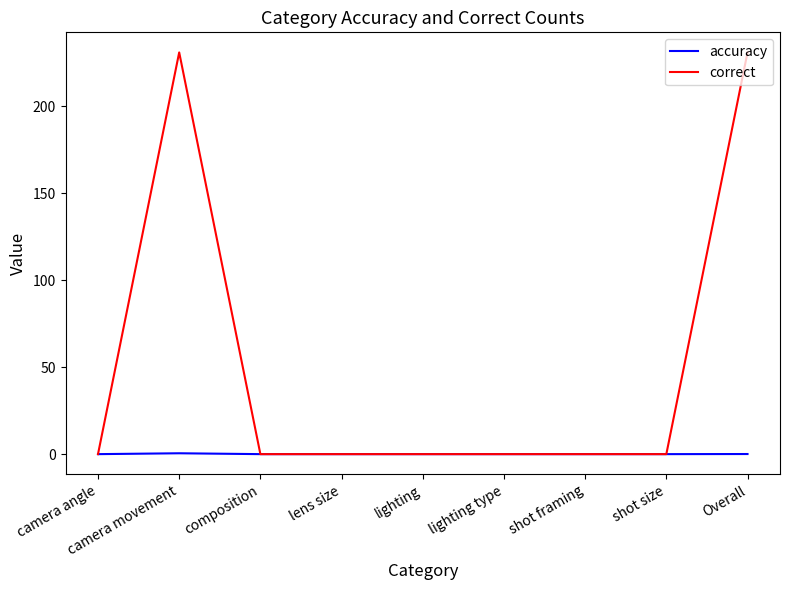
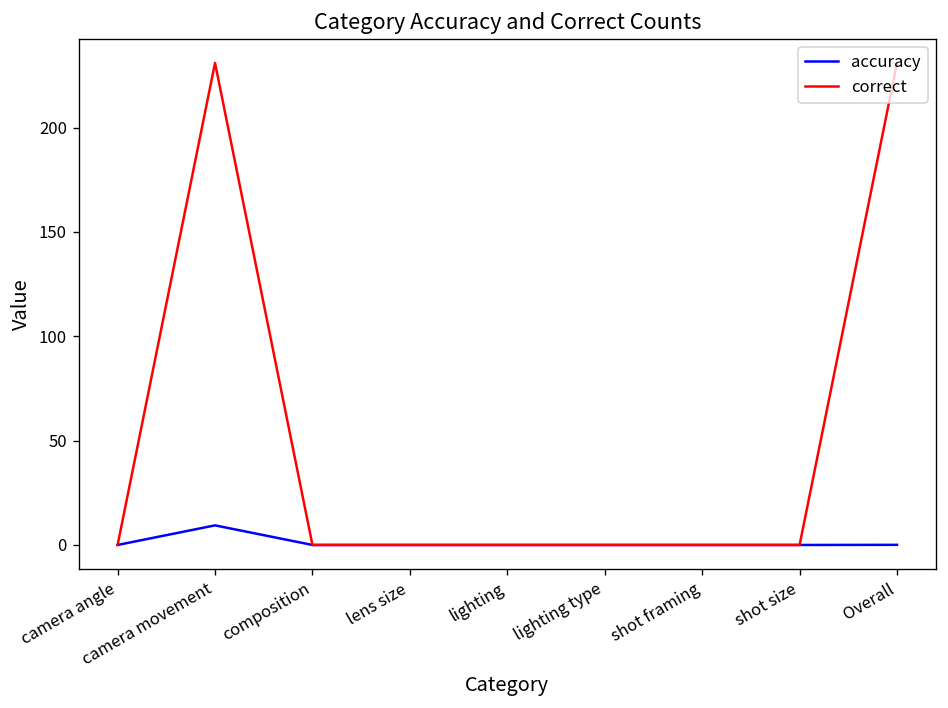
  {
    "accuracy": {
-     "camera movement": 0,
+     "camera movement": 9,
      "Overall": 0
    },
    "correct": {
      "camera movement": 231
    }
  }
